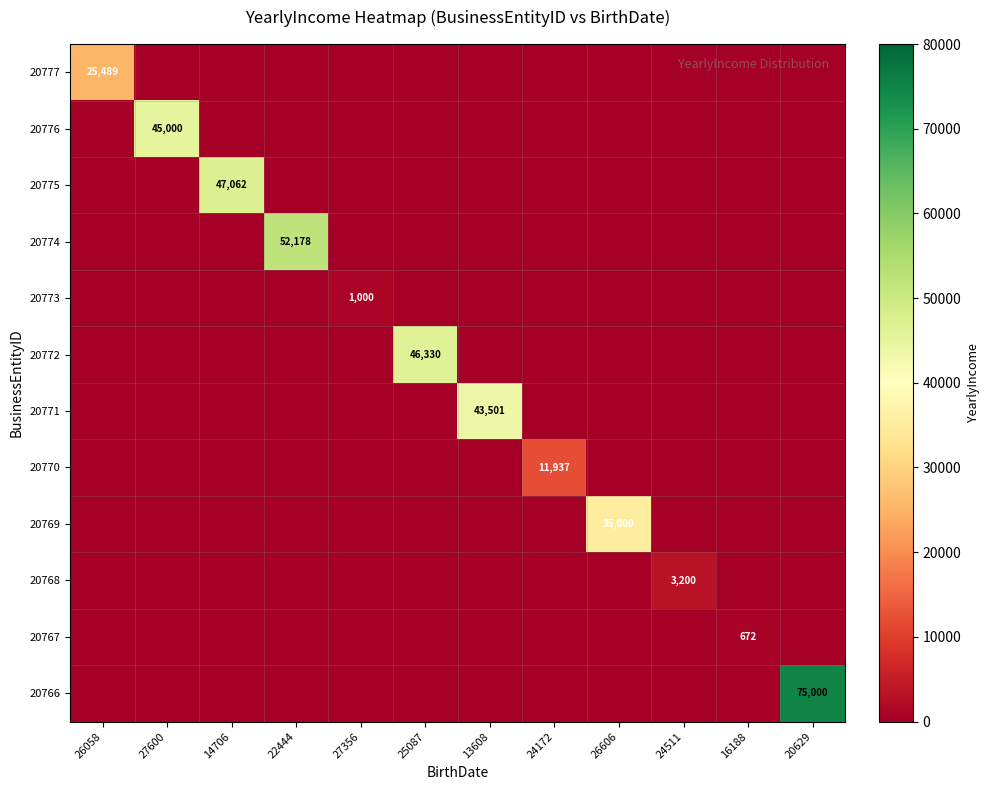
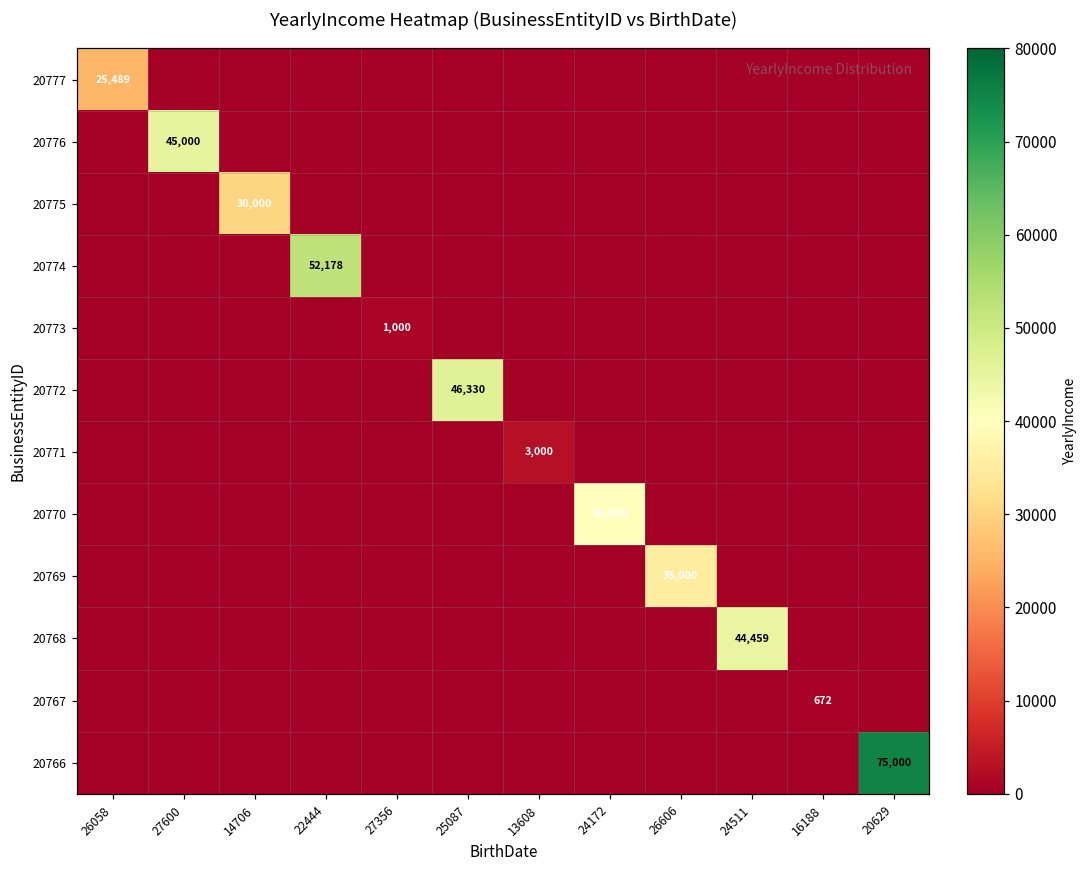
  {
    "20777": {
      "26058": "25,489"
    },
    "20776": {
      "27600": "45,000"
    },
    "20775": {
-     "14706": "47,062"
+     "14706": "30,000"
    },
    "20774": {
      "22444": "52,178"
    },
    "20773": {
      "27356": "1,000"
    },
    "20772": {
      "25087": "46,330"
    },
    "20771": {
-     "13608": "43,501"
+     "13608": "3,000"
    },
    "20770": {
-     "24172": "11,937"
+     "24172": "40,000"
    },
    "20769": {
      "26606": "35,000"
    },
    "20768": {
-     "24511": "3,200"
+     "24511": "44,459"
    },
    "20767": {
      "16188": "672"
    },
    "20766": {
      "20629": "75,000"
    }
  }
